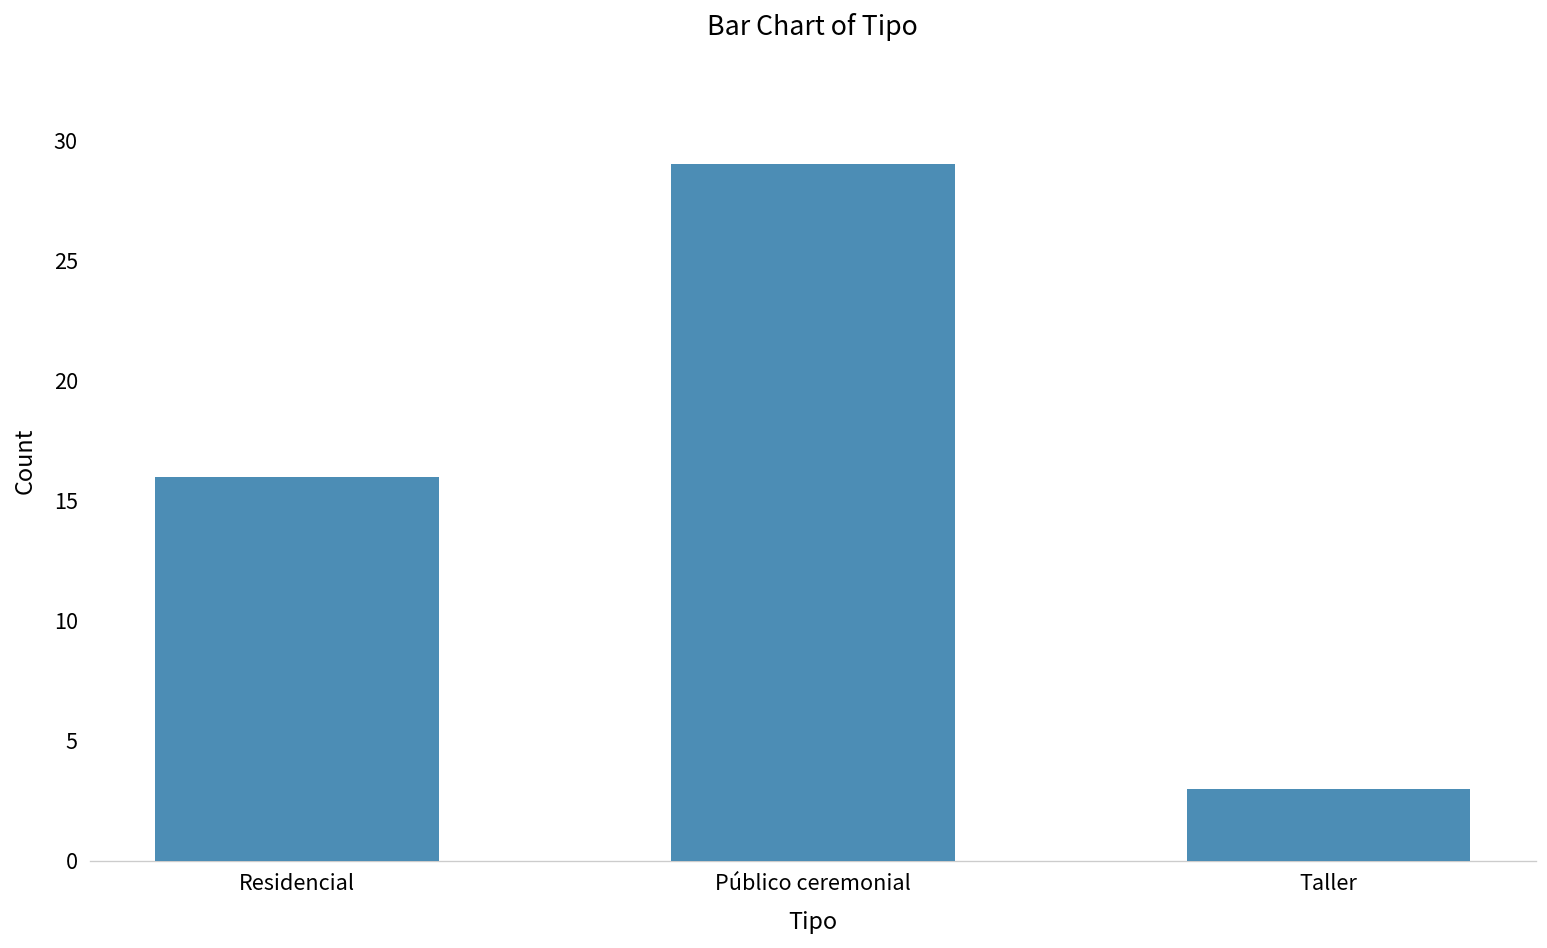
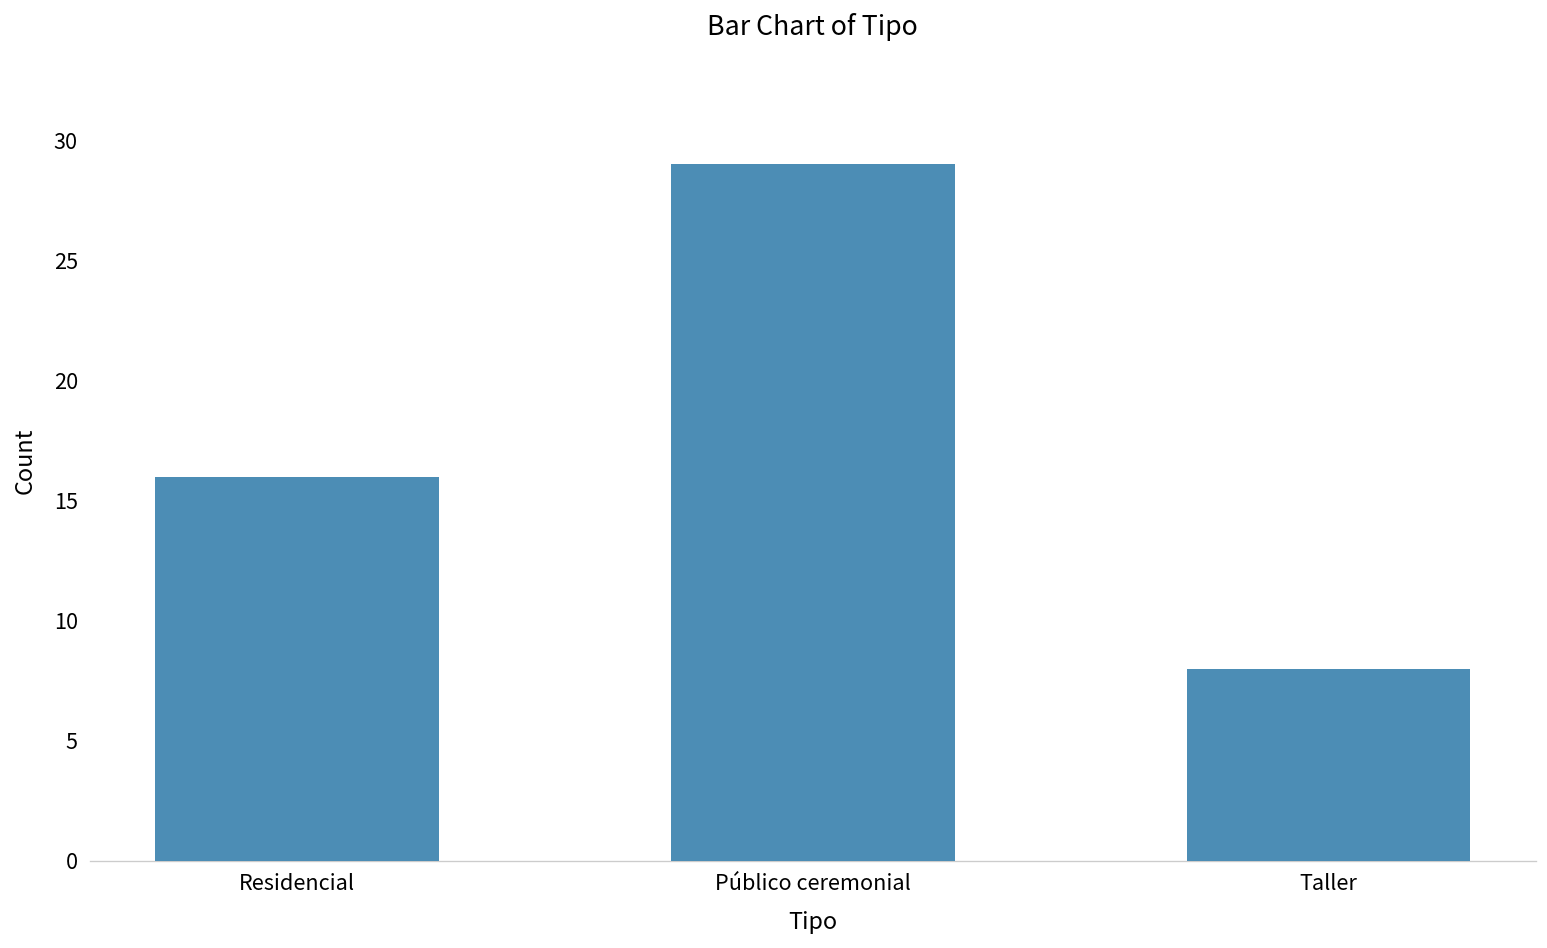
  {
    "Residencial": 16,
    "Público ceremonial": 29,
-   "Taller": 3
+   "Taller": 8
  }
